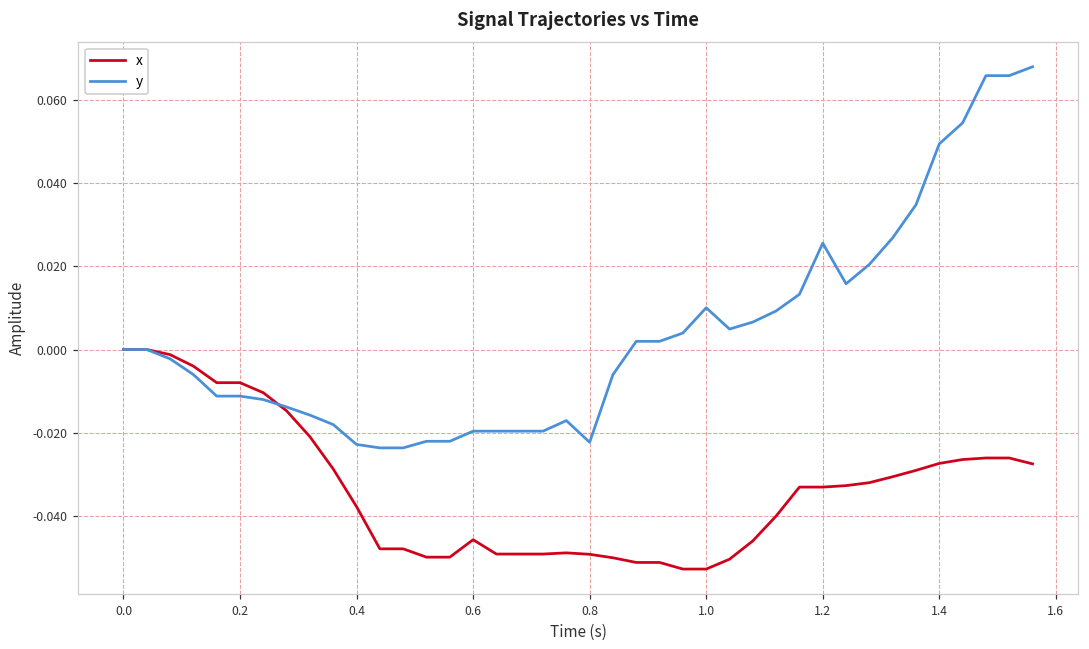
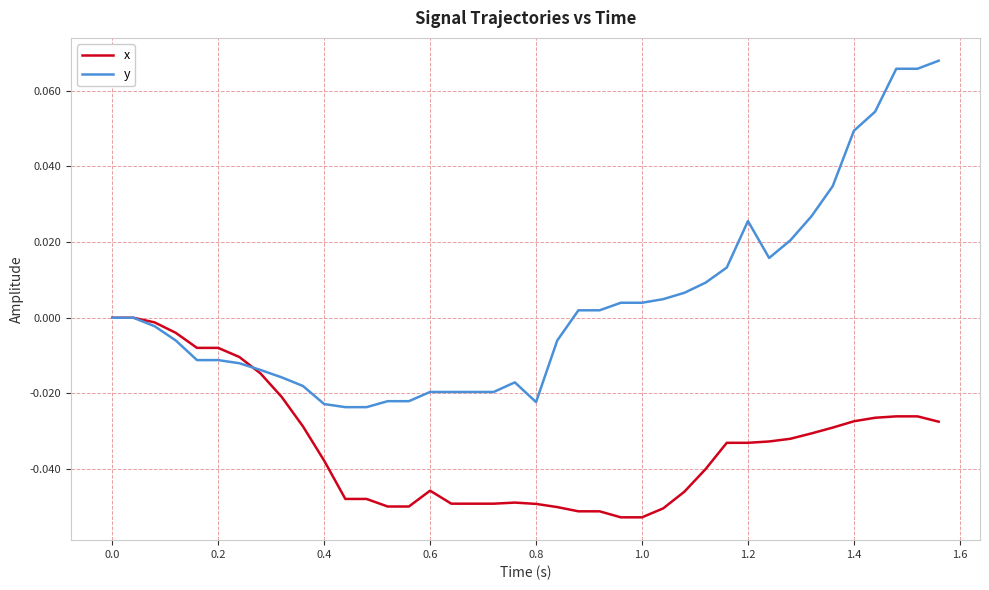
  {
    "x": {
      "0.2": -0.008,
      "0.4": -0.038,
      "0.6": -0.046,
      "0.8": -0.049,
      "1.0": -0.053,
      "1.2": -0.033,
      "1.4": -0.027
    },
    "y": {
      "0.2": -0.011,
      "0.4": -0.023,
      "0.6": -0.020,
      "0.8": -0.022,
-     "1.0": 0.010,
+     "1.0": 0.004,
      "1.2": 0.026,
      "1.4": 0.049
    }
  }
